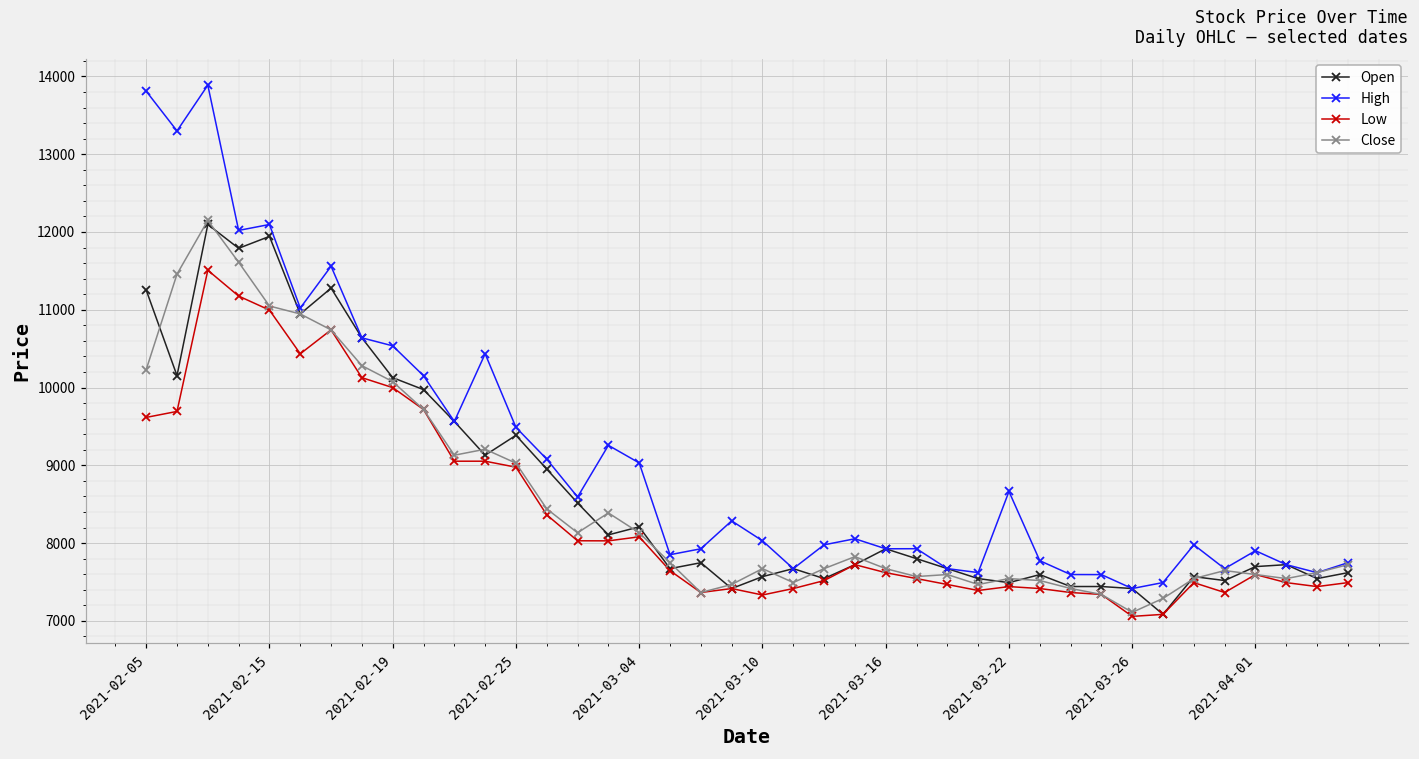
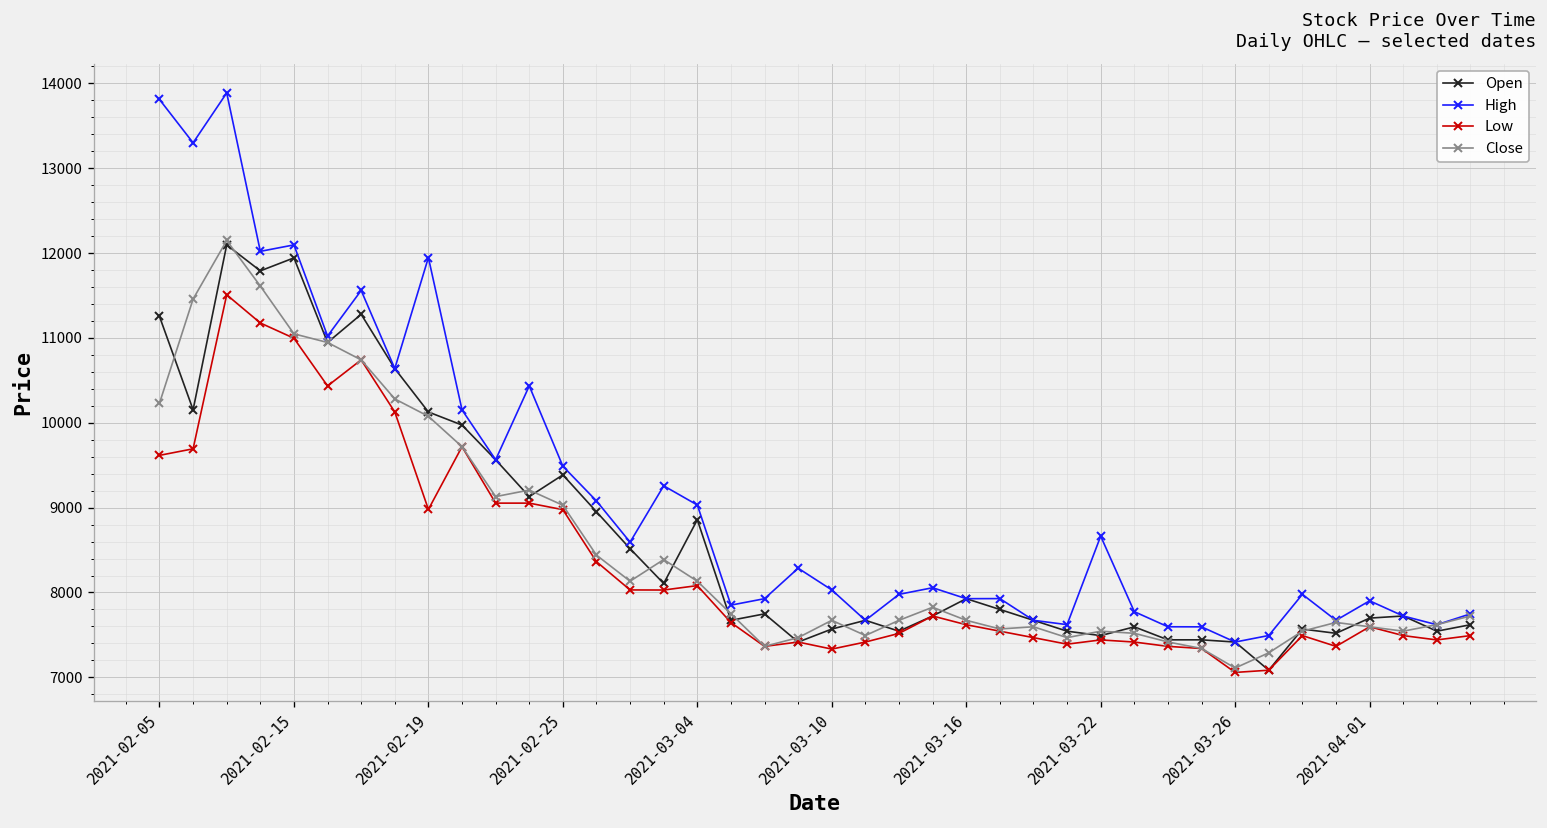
  {
    "Open": {
      "2021-02-05": 11300,
      "2021-02-15": 11900,
      "2021-02-19": 10100,
      "2021-02-25": 9400,
-     "2021-03-04": 8200,
+     "2021-03-04": 8900,
      "2021-03-10": 7600,
      "2021-03-22": 7500,
      "2021-04-01": 7700
    },
    "High": {
      "2021-02-05": 13800,
      "2021-02-15": 12100,
-     "2021-02-19": 10500,
+     "2021-02-19": 11900,
      "2021-02-25": 9500,
      "2021-03-04": 9000,
      "2021-03-10": 8000,
      "2021-03-22": 8700,
      "2021-04-01": 7900
    },
    "Low": {
      "2021-02-05": 9600,
      "2021-02-15": 11000,
-     "2021-02-19": 10000,
+     "2021-02-19": 9000,
      "2021-02-25": 9000,
      "2021-03-04": 8100,
      "2021-03-10": 7300,
      "2021-03-16": 7600,
      "2021-03-22": 7400,
      "2021-03-26": 7100
    },
    "Close": {
      "2021-02-05": 10200,
      "2021-02-15": 11000,
      "2021-02-19": 10100,
      "2021-02-25": 9000,
      "2021-03-04": 8100,
      "2021-03-10": 7700,
      "2021-03-16": 7700,
      "2021-03-22": 7500,
      "2021-03-26": 7100
    }
  }
